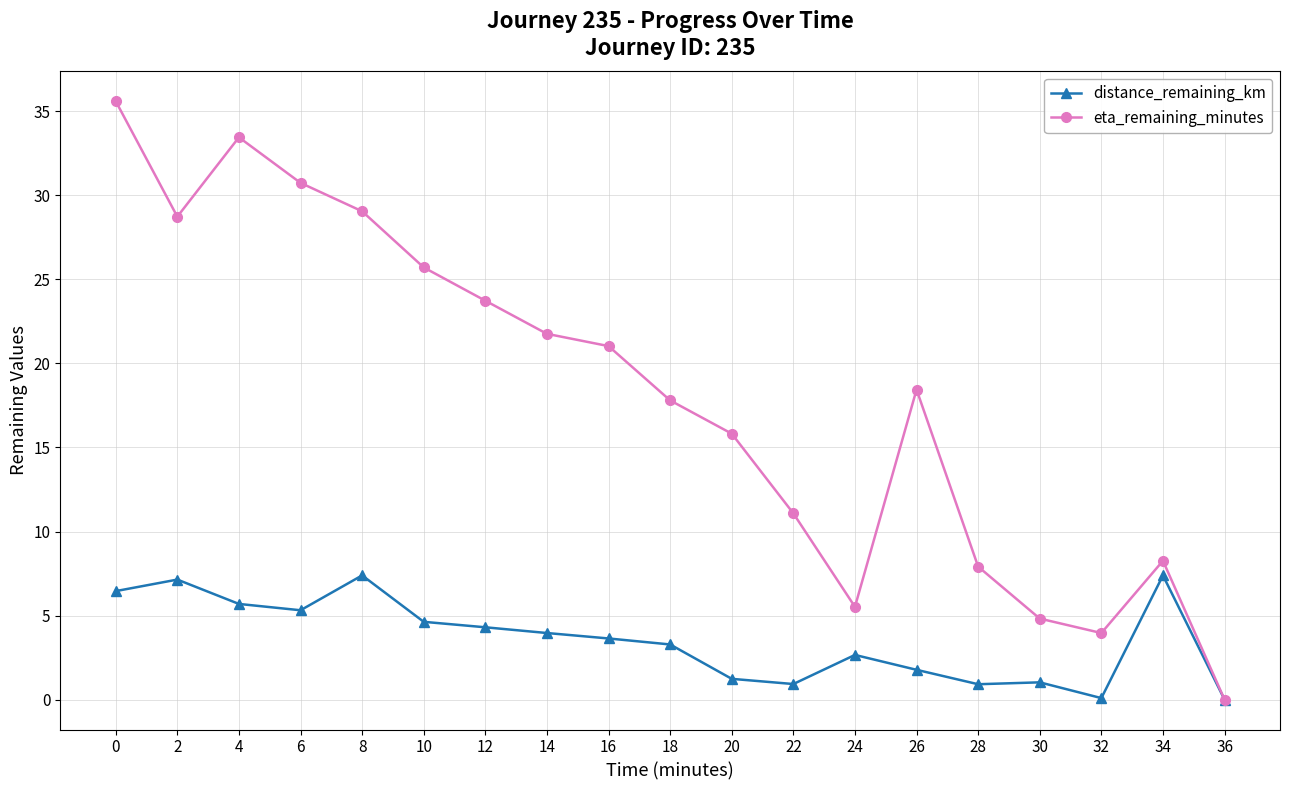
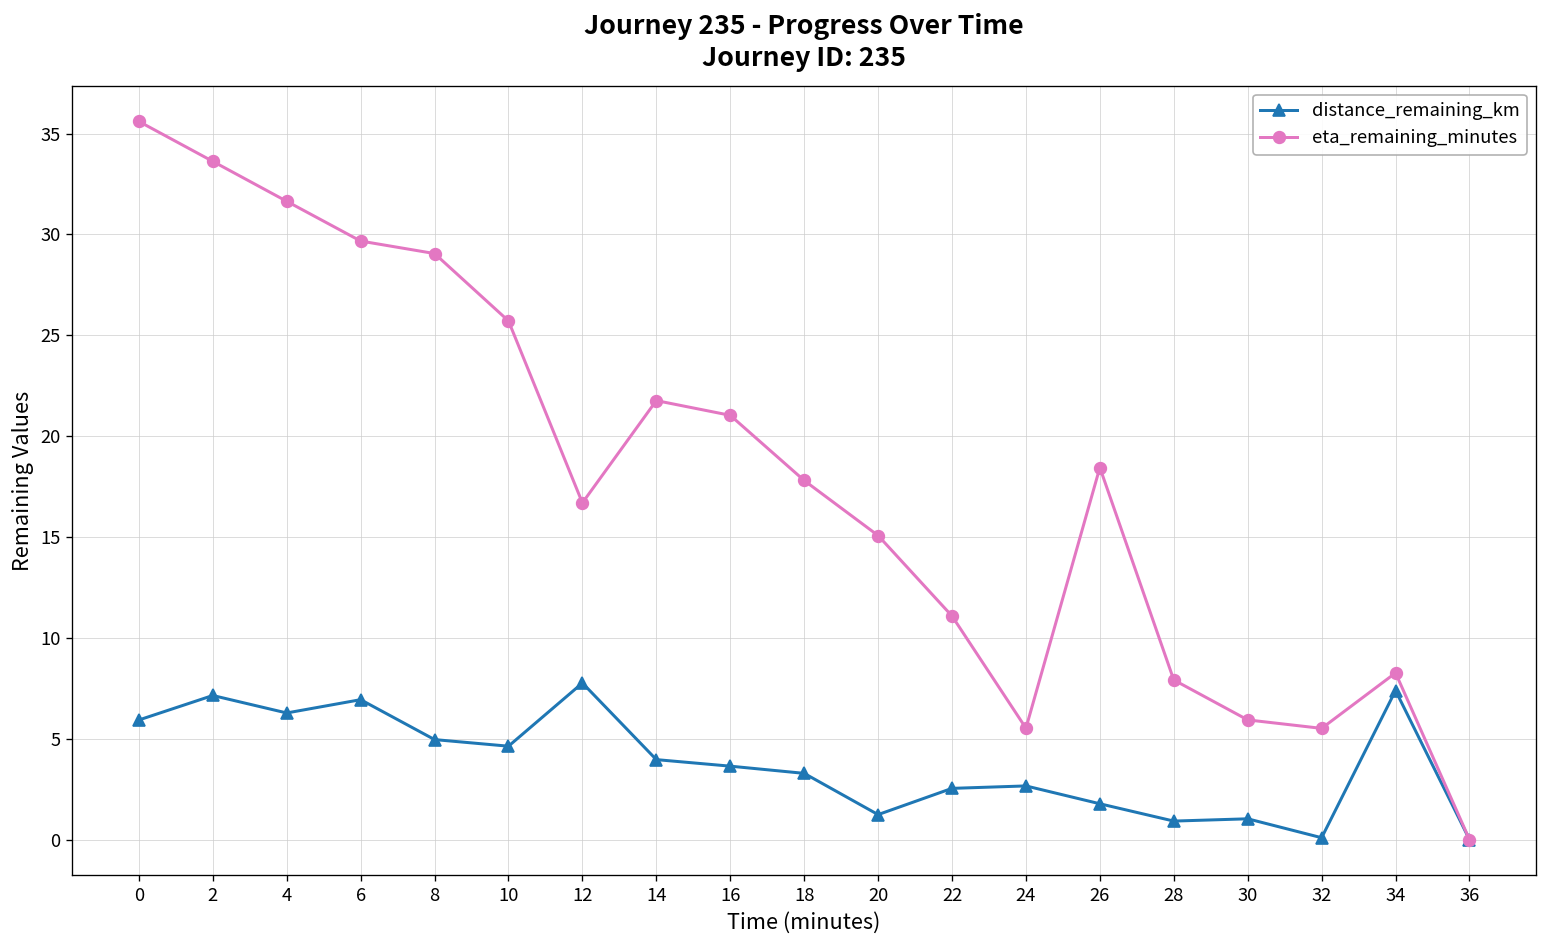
  {
    "distance_remaining_km": {
-     "0": 6.5,
+     "0": 5.9,
      "2": 7.1,
-     "4": 5.7,
-     "6": 5.3,
-     "8": 7.4,
+     "4": 6.3,
+     "6": 6.9,
+     "8": 5.0,
      "10": 4.6,
-     "12": 4.3,
+     "12": 7.8,
      "14": 4.0,
      "16": 3.6,
      "18": 3.3,
      "20": 1.2,
-     "22": 0.9,
+     "22": 2.5,
      "24": 2.7,
      "26": 1.8,
      "28": 0.9,
      "30": 1.0,
      "32": 0.1,
      "34": 7.4
    },
    "eta_remaining_minutes": {
      "0": 35.6,
-     "2": 28.7,
-     "4": 33.5,
-     "6": 30.7,
+     "2": 33.6,
+     "4": 31.6,
+     "6": 29.7,
      "8": 29.1,
      "10": 25.7,
-     "12": 23.7,
+     "12": 16.7,
      "14": 21.8,
      "16": 21.0,
      "18": 17.8,
-     "20": 15.8,
+     "20": 15.1,
      "22": 11.1,
      "24": 5.5,
      "26": 18.4,
      "28": 7.9,
-     "30": 4.8,
-     "32": 4.0,
+     "30": 5.9,
+     "32": 5.5,
      "34": 8.3
    }
  }
